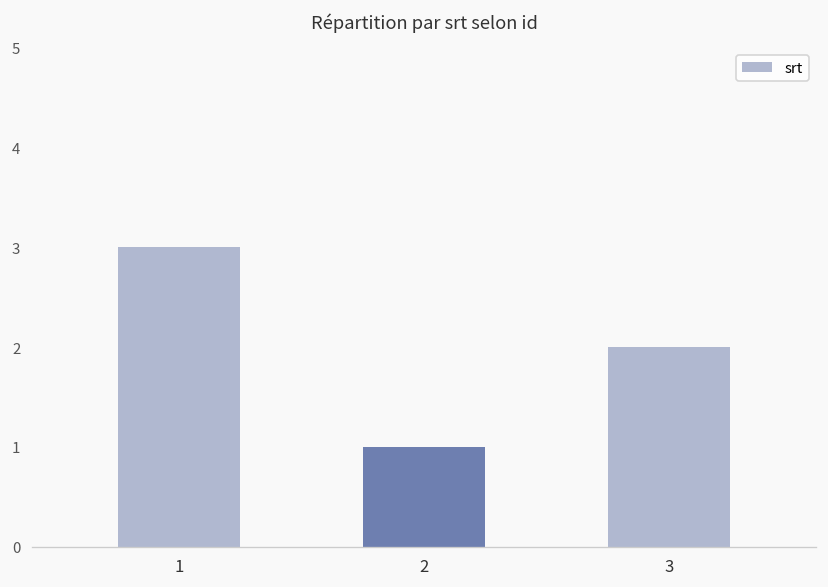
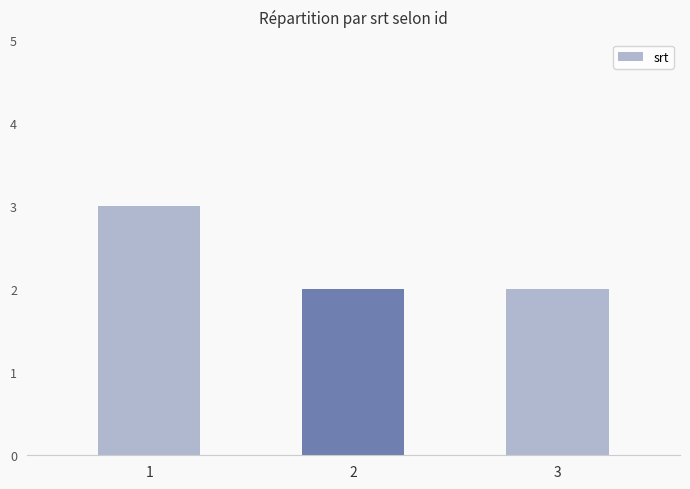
  {
    "1": 3,
-   "2": 1,
+   "2": 2,
    "3": 2
  }
